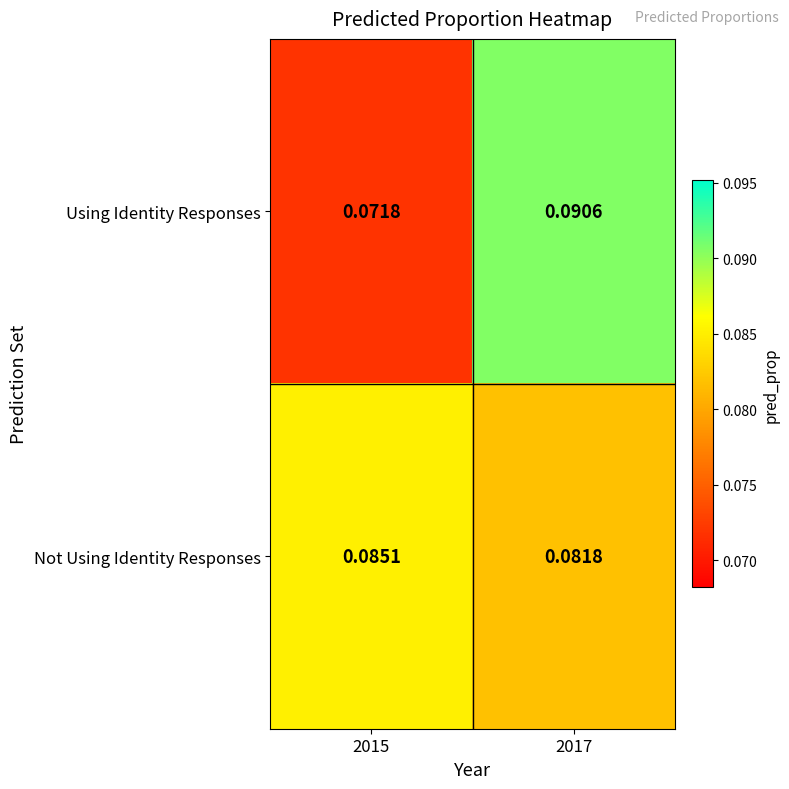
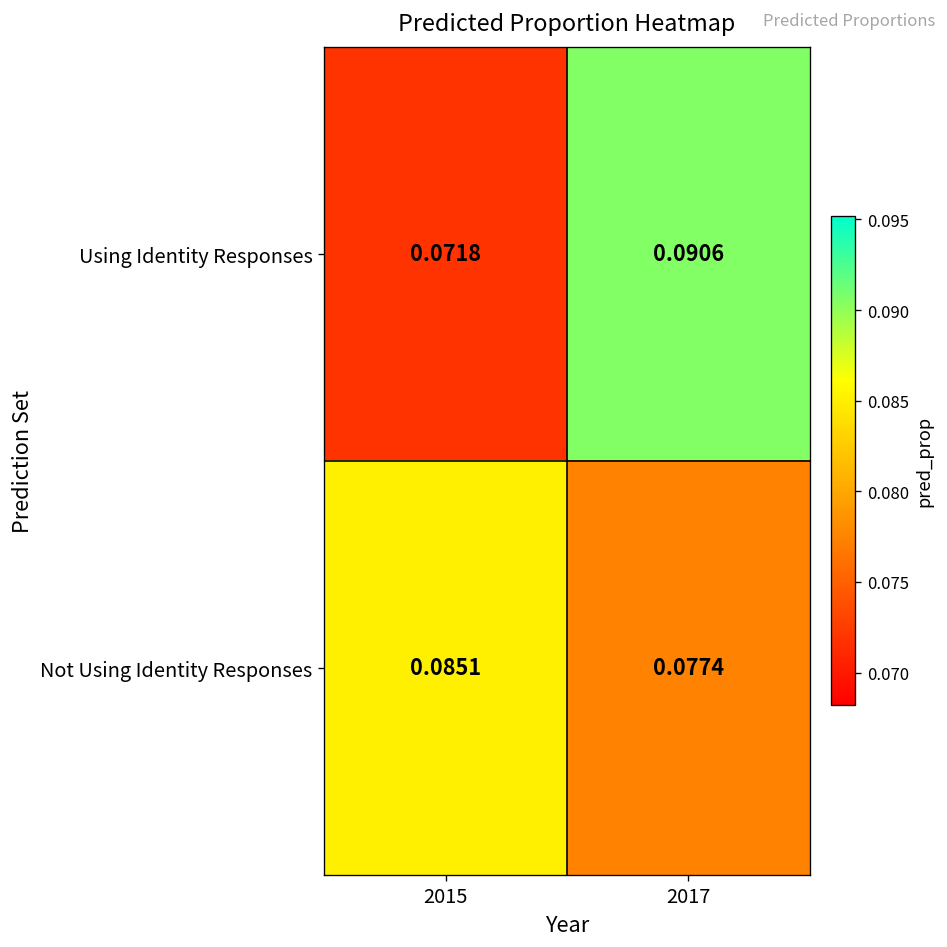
  {
    "Using Identity Responses": {
      "2015": 0.0718,
      "2017": 0.0906
    },
    "Not Using Identity Responses": {
      "2015": 0.0851,
-     "2017": 0.0818
+     "2017": 0.0774
    }
  }
